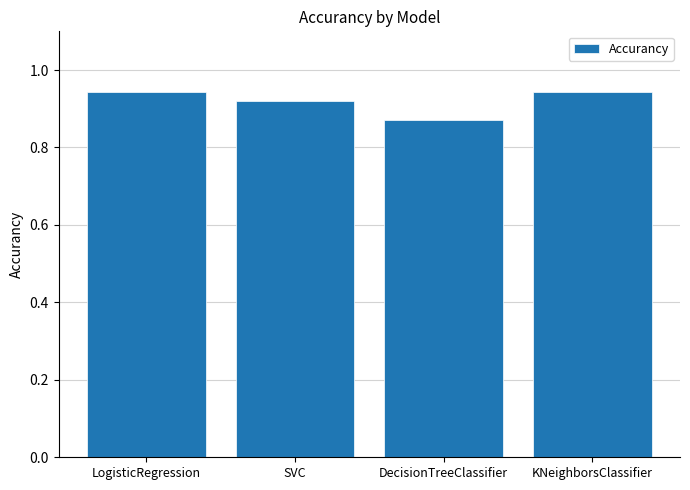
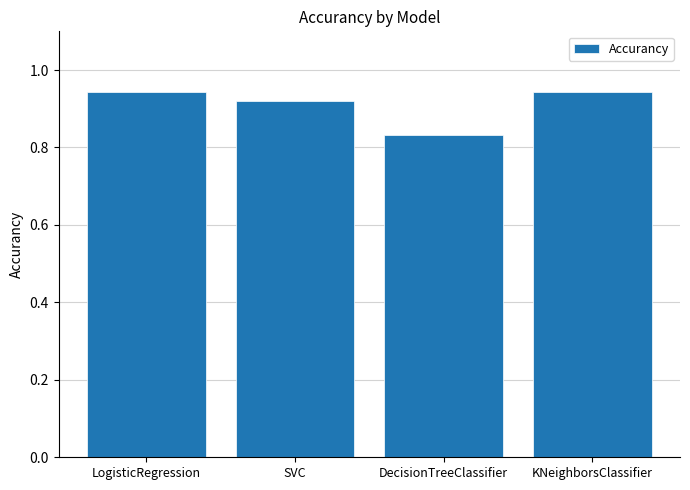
  {
    "LogisticRegression": 0.94,
    "SVC": 0.92,
-   "DecisionTreeClassifier": 0.87,
+   "DecisionTreeClassifier": 0.83,
    "KNeighborsClassifier": 0.94
  }
